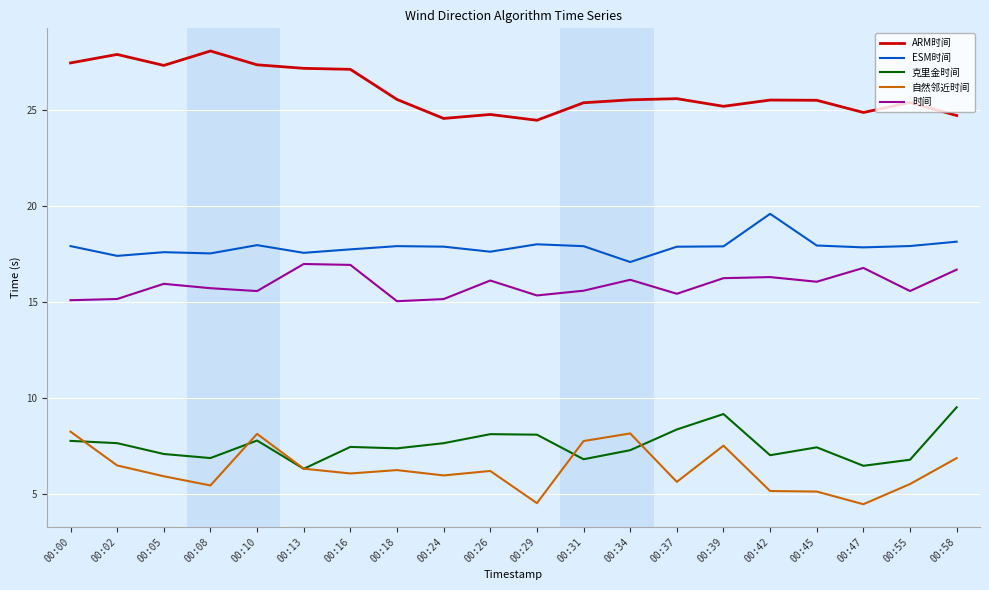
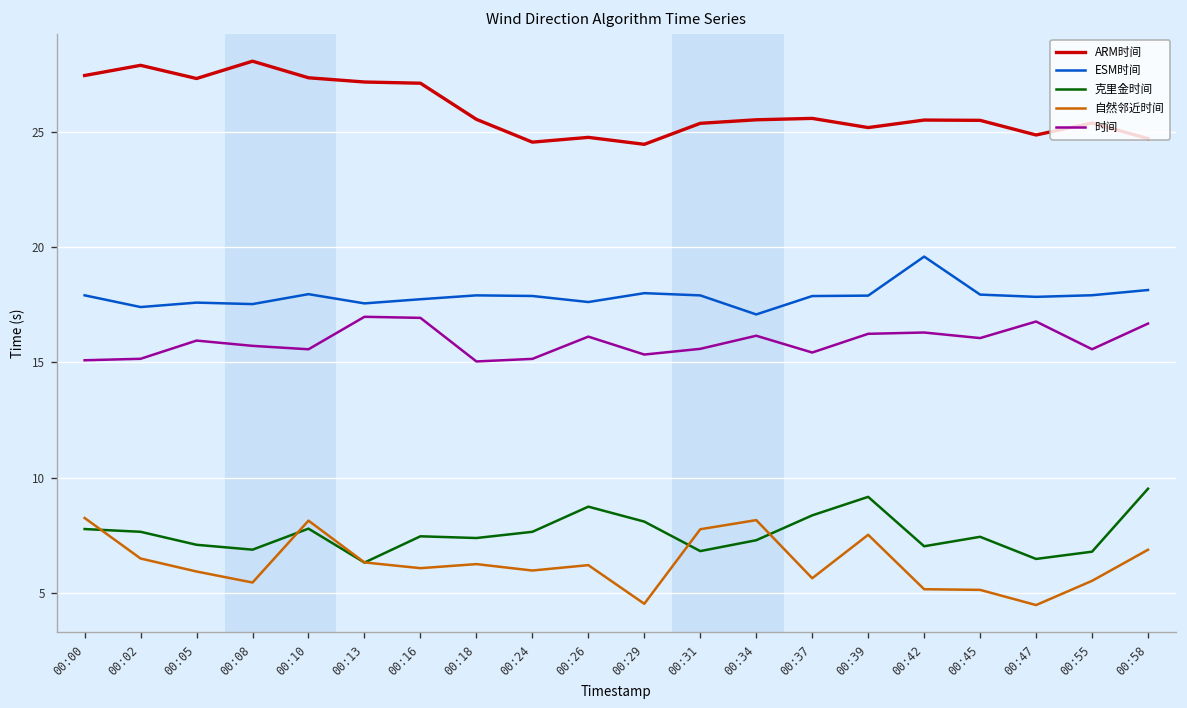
  {
    "ARM时间": {
      "00:00": 27.5,
      "00:02": 27.9,
      "00:05": 27.3,
      "00:08": 28.1,
      "00:10": 27.4,
      "00:13": 27.2,
      "00:16": 27.1,
      "00:18": 25.6,
      "00:24": 24.6,
      "00:26": 24.8,
      "00:29": 24.5,
      "00:31": 25.4,
      "00:34": 25.5,
      "00:37": 25.6,
      "00:39": 25.2,
      "00:42": 25.5,
      "00:45": 25.5,
      "00:47": 24.9,
      "00:58": 24.7
    },
    "ESM时间": {
      "00:00": 17.9,
      "00:02": 17.4,
      "00:05": 17.6,
      "00:08": 17.5,
      "00:10": 18.0,
      "00:13": 17.6,
      "00:16": 17.7,
      "00:18": 17.9,
      "00:24": 17.9,
      "00:26": 17.6,
      "00:29": 18.0,
      "00:31": 17.9,
      "00:34": 17.1,
      "00:37": 17.9,
      "00:39": 17.9,
      "00:42": 19.6,
      "00:45": 17.9,
      "00:47": 17.8,
      "00:55": 17.9,
      "00:58": 18.1
    },
    "克里金时间": {
      "00:00": 7.8,
      "00:02": 7.6,
      "00:05": 7.1,
      "00:08": 6.9,
      "00:10": 7.8,
      "00:16": 7.5,
      "00:18": 7.4,
      "00:24": 7.6,
-     "00:26": 8.1,
+     "00:26": 8.7,
      "00:29": 8.1,
      "00:31": 6.8,
      "00:34": 7.3,
      "00:37": 8.4,
      "00:39": 9.2,
      "00:42": 7.0,
      "00:45": 7.4,
      "00:47": 6.5,
      "00:55": 6.8,
      "00:58": 9.5
    },
    "自然邻近时间": {
      "00:00": 8.2,
      "00:02": 6.5,
      "00:05": 5.9,
      "00:08": 5.4,
      "00:10": 8.1,
      "00:16": 6.1,
      "00:18": 6.2,
      "00:24": 6.0,
      "00:26": 6.2,
      "00:29": 4.5,
      "00:31": 7.8,
      "00:34": 8.2,
      "00:37": 5.6,
      "00:39": 7.5,
      "00:42": 5.2,
      "00:45": 5.1,
      "00:47": 4.5,
      "00:55": 5.5,
      "00:58": 6.9
    },
    "时间": {
      "00:00": 15.1,
      "00:02": 15.2,
      "00:05": 15.9,
      "00:08": 15.7,
      "00:10": 15.6,
      "00:13": 17.0,
      "00:16": 16.9,
      "00:18": 15.0,
      "00:24": 15.2,
      "00:26": 16.1,
      "00:29": 15.3,
      "00:31": 15.6,
      "00:34": 16.2,
      "00:37": 15.4,
      "00:39": 16.2,
      "00:42": 16.3,
      "00:45": 16.1,
      "00:47": 16.8,
      "00:55": 15.6,
      "00:58": 16.7
    }
  }
